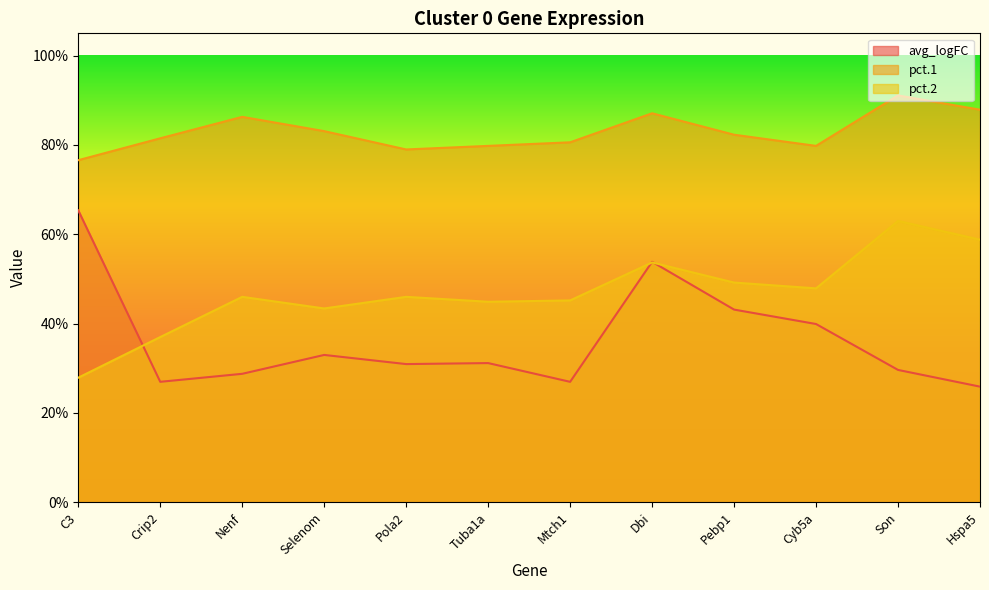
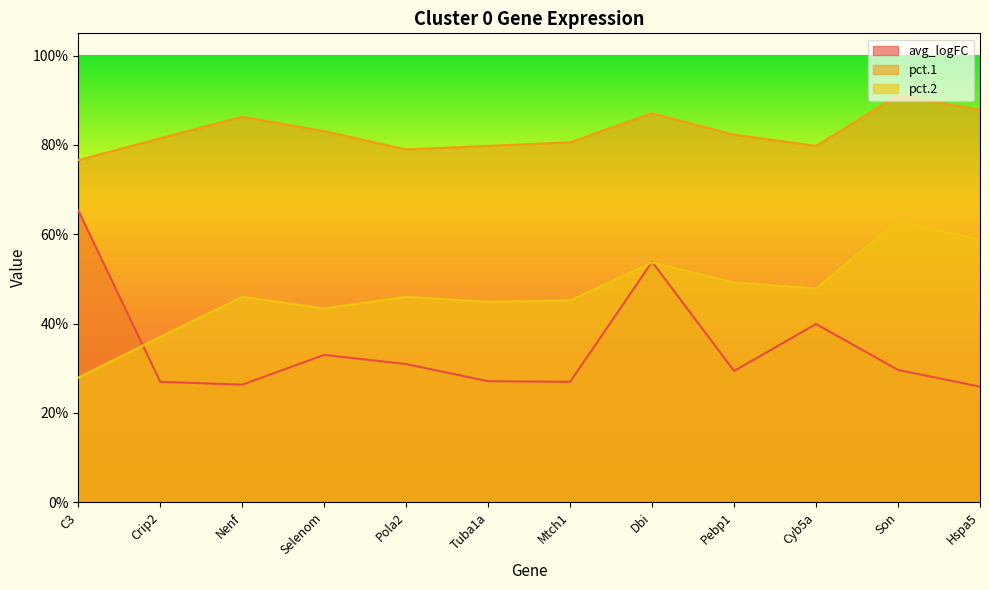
  {
    "avg_logFC": {
      "C3": "65%",
      "Crip2": "27%",
-     "Nenf": "29%",
+     "Nenf": "26%",
      "Selenom": "33%",
      "Pola2": "31%",
-     "Tuba1a": "31%",
+     "Tuba1a": "27%",
      "Mtch1": "27%",
-     "Pebp1": "43%",
+     "Pebp1": "29%",
      "Cyb5a": "40%",
      "Son": "30%",
      "Hspa5": "26%"
    }
  }
